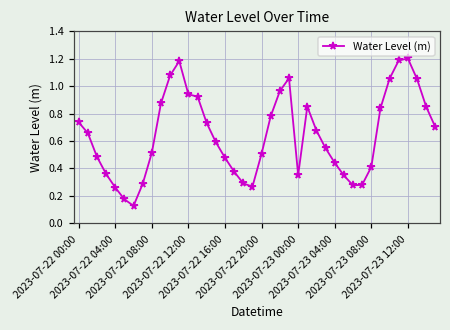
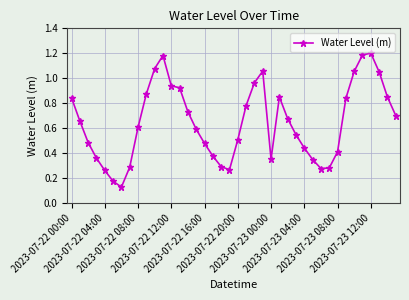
  {
-   "2023-07-22 00:00": 0.74,
+   "2023-07-22 00:00": 0.84,
    "2023-07-22 04:00": 0.26,
-   "2023-07-22 08:00": 0.51,
+   "2023-07-22 08:00": 0.61,
    "2023-07-22 12:00": 0.94,
    "2023-07-22 16:00": 0.48,
    "2023-07-22 20:00": 0.51,
    "2023-07-23 00:00": 0.35,
    "2023-07-23 04:00": 0.44,
    "2023-07-23 08:00": 0.41,
    "2023-07-23 12:00": 1.20
  }
